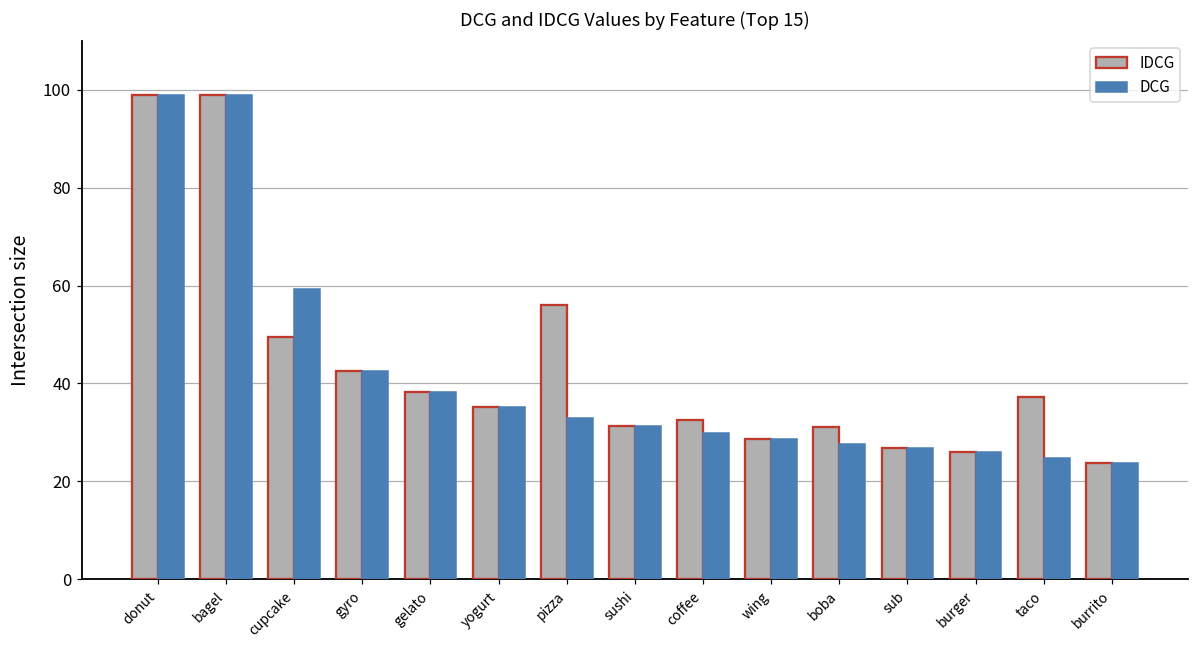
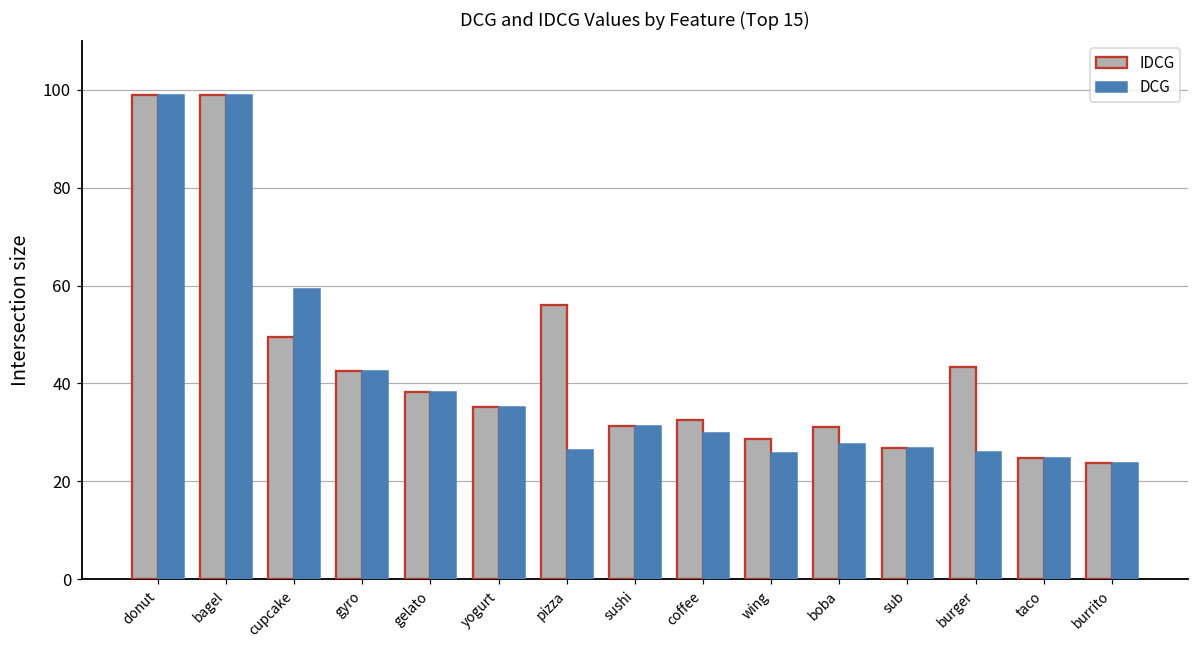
  {
    "IDCG": {
      "donut": 99,
      "bagel": 99,
      "cupcake": 50,
      "gyro": 43,
      "gelato": 38,
      "yogurt": 35,
      "pizza": 56,
      "sushi": 31,
      "coffee": 32,
      "wing": 29,
      "boba": 31,
      "sub": 27,
-     "burger": 26,
-     "taco": 37,
+     "burger": 43,
+     "taco": 25,
      "burrito": 24
    },
    "DCG": {
      "donut": 99,
      "bagel": 99,
      "cupcake": 59,
      "gyro": 43,
      "gelato": 38,
      "yogurt": 35,
-     "pizza": 33,
+     "pizza": 26,
      "sushi": 31,
      "coffee": 30,
-     "wing": 29,
+     "wing": 26,
      "boba": 28,
      "sub": 27,
      "burger": 26,
      "taco": 25,
      "burrito": 24
    }
  }
